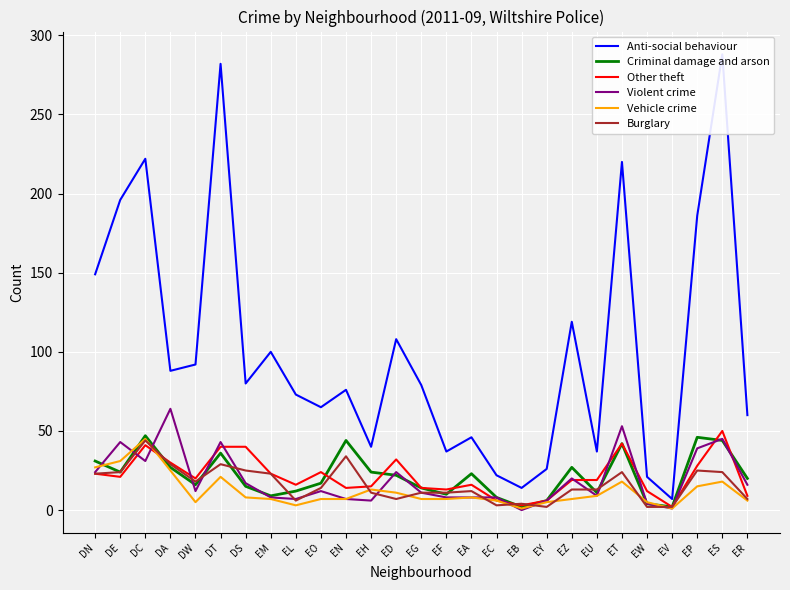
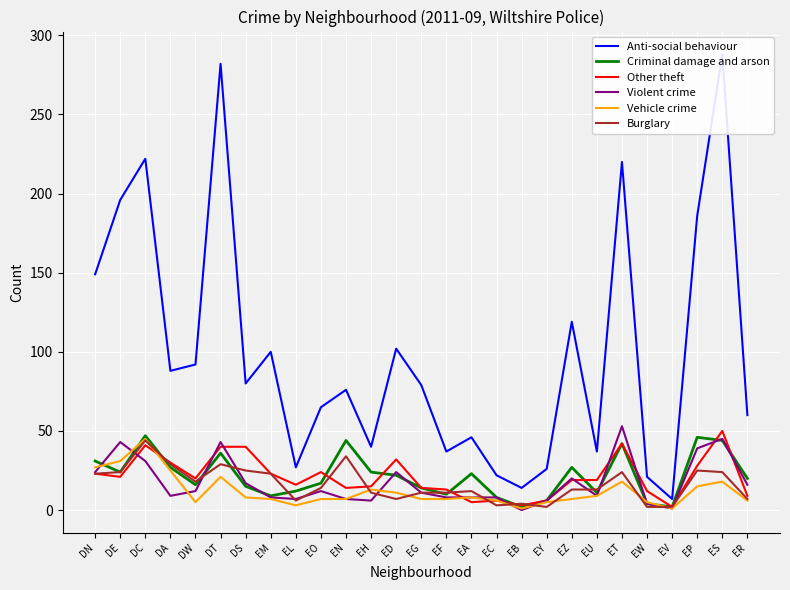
  {
    "Anti-social behaviour": {
      "DN": 149,
      "DE": 196,
      "DC": 222,
      "DA": 88,
      "DW": 92,
      "DT": 282,
      "DS": 80,
      "EM": 100,
-     "EL": 73,
+     "EL": 27,
      "EO": 65,
      "EN": 76,
      "EH": 40,
-     "ED": 108,
+     "ED": 102,
      "EG": 79,
      "EF": 37,
      "EA": 46,
      "EC": 22,
      "EB": 14,
      "EY": 26,
      "EZ": 119,
      "EU": 37,
      "ET": 220,
      "EW": 21,
      "EV": 7,
      "EP": 186,
      "ER": 60
    },
    "Criminal damage and arson": {
      "DN": 31,
      "DC": 47,
      "DA": 27,
      "DW": 16,
      "DT": 36,
      "DS": 15,
      "EL": 12,
      "EO": 17,
      "EN": 44,
      "EH": 24,
      "ED": 22,
      "EA": 23,
      "EZ": 27,
      "EU": 11,
      "EP": 46,
      "ER": 20
    },
    "Other theft": {
      "DE": 21,
      "DC": 41,
      "DW": 20,
      "DT": 40,
      "DS": 40,
      "EL": 16,
      "EO": 24,
      "EN": 14,
      "EH": 15,
      "ED": 32,
      "EF": 13,
-     "EA": 16,
+     "EA": 5,
      "EU": 19,
      "EW": 12,
      "EP": 28,
      "ES": 50,
      "ER": 9
    },
    "Violent crime": {
      "DE": 43,
      "DC": 31,
-     "DA": 64,
+     "DA": 9,
      "DW": 12,
      "DT": 43,
      "DS": 17,
      "EO": 12,
      "EH": 6,
      "ED": 24,
      "ET": 53,
      "EP": 39,
      "ER": 16
    },
    "Vehicle crime": {
      "DN": 27,
      "DE": 31,
      "DA": 25,
      "DW": 5,
      "DT": 21,
      "DS": 8,
      "EL": 3,
      "EO": 7,
      "EH": 13,
      "ED": 11,
      "EG": 7,
      "EZ": 7,
      "ET": 18,
      "EP": 15,
      "ES": 18
    },
    "Burglary": {
      "DW": 18,
      "DT": 29,
      "DS": 25,
      "EO": 14,
      "EN": 34,
      "EH": 11,
      "ED": 7,
      "EA": 12,
      "EC": 3,
      "EY": 2,
      "EZ": 13,
      "EU": 13,
      "ET": 24,
      "EW": 2,
      "EP": 25,
      "ES": 24
    }
  }
